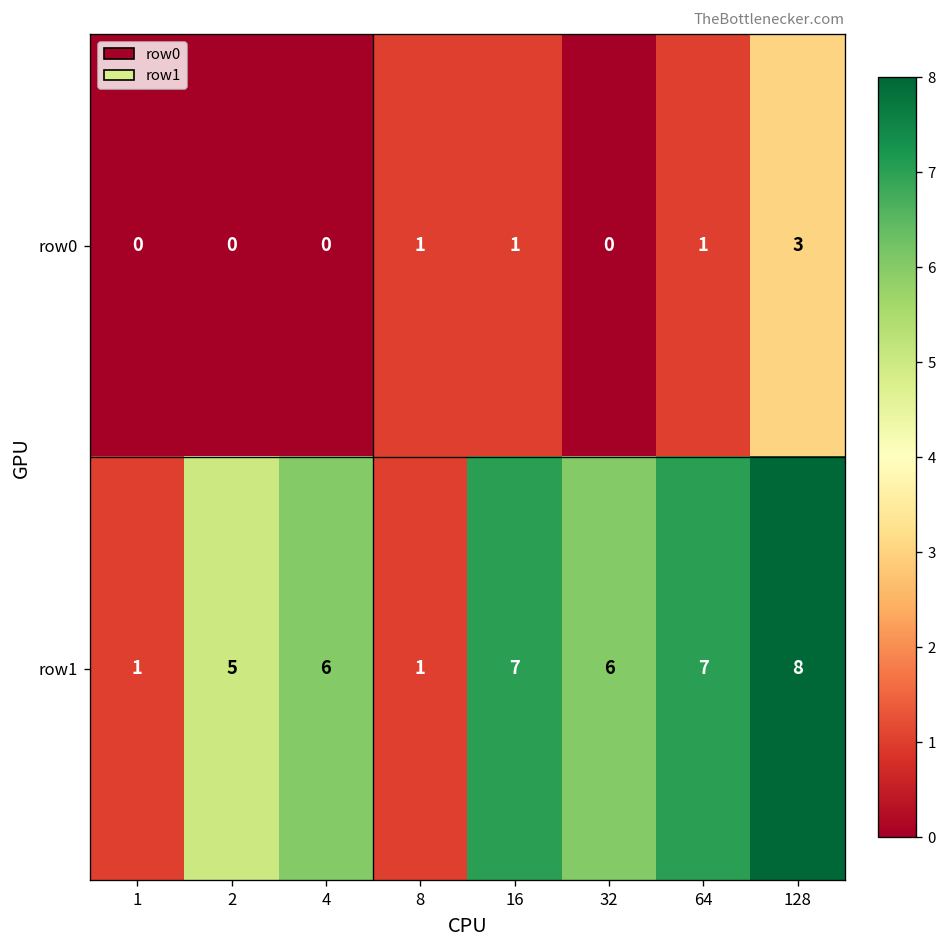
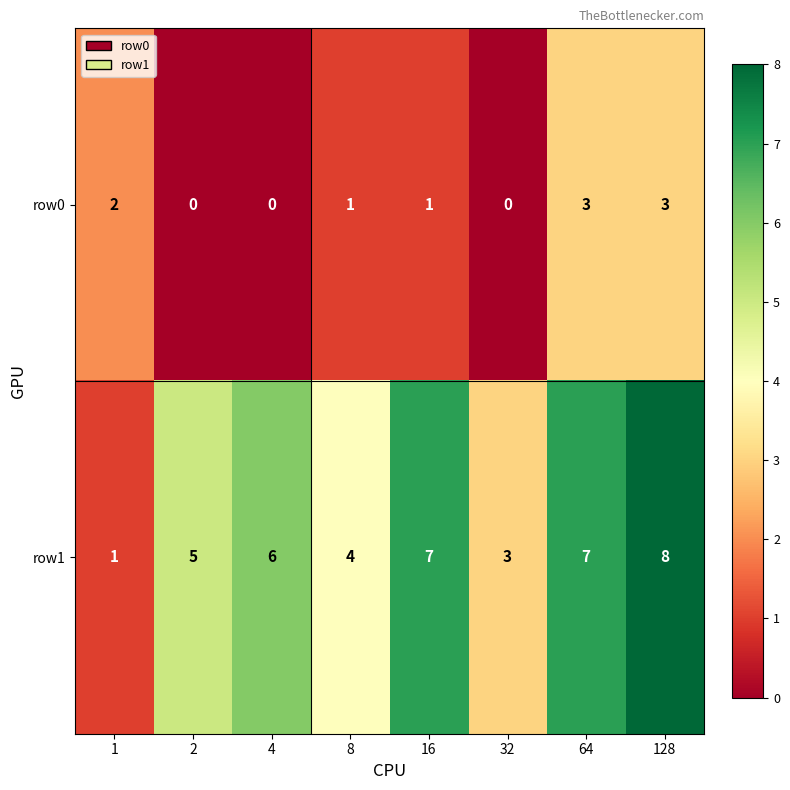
  {
    "row0": {
-     "1": 0,
+     "1": 2,
      "2": 0,
      "4": 0,
      "8": 1,
      "16": 1,
      "32": 0,
-     "64": 1,
+     "64": 3,
      "128": 3
    },
    "row1": {
      "1": 1,
      "2": 5,
      "4": 6,
-     "8": 1,
+     "8": 4,
      "16": 7,
-     "32": 6,
+     "32": 3,
      "64": 7,
      "128": 8
    }
  }
